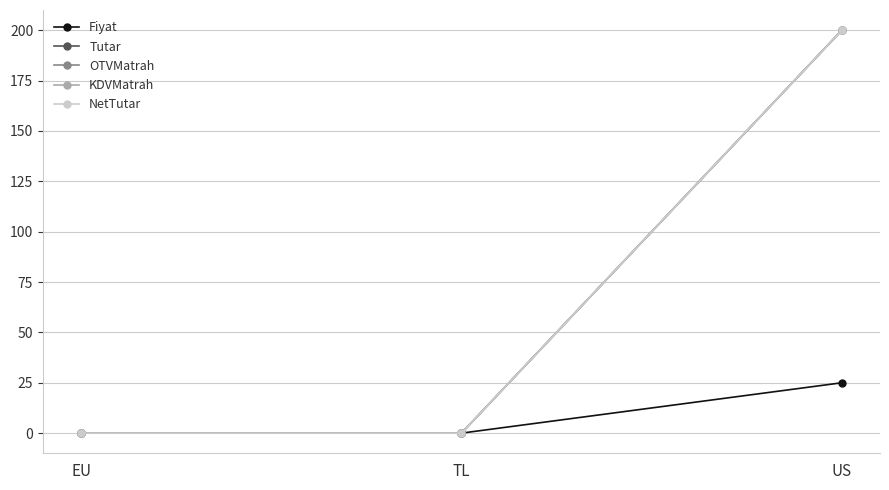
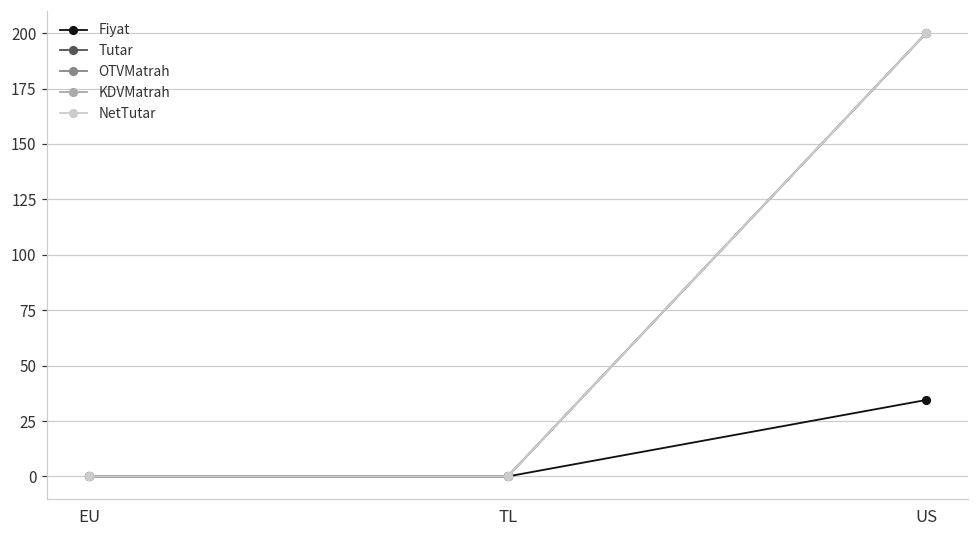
  {
    "Fiyat": {
-     "US": 25
+     "US": 35
    },
    "NetTutar": {
      "US": 200
    }
  }
